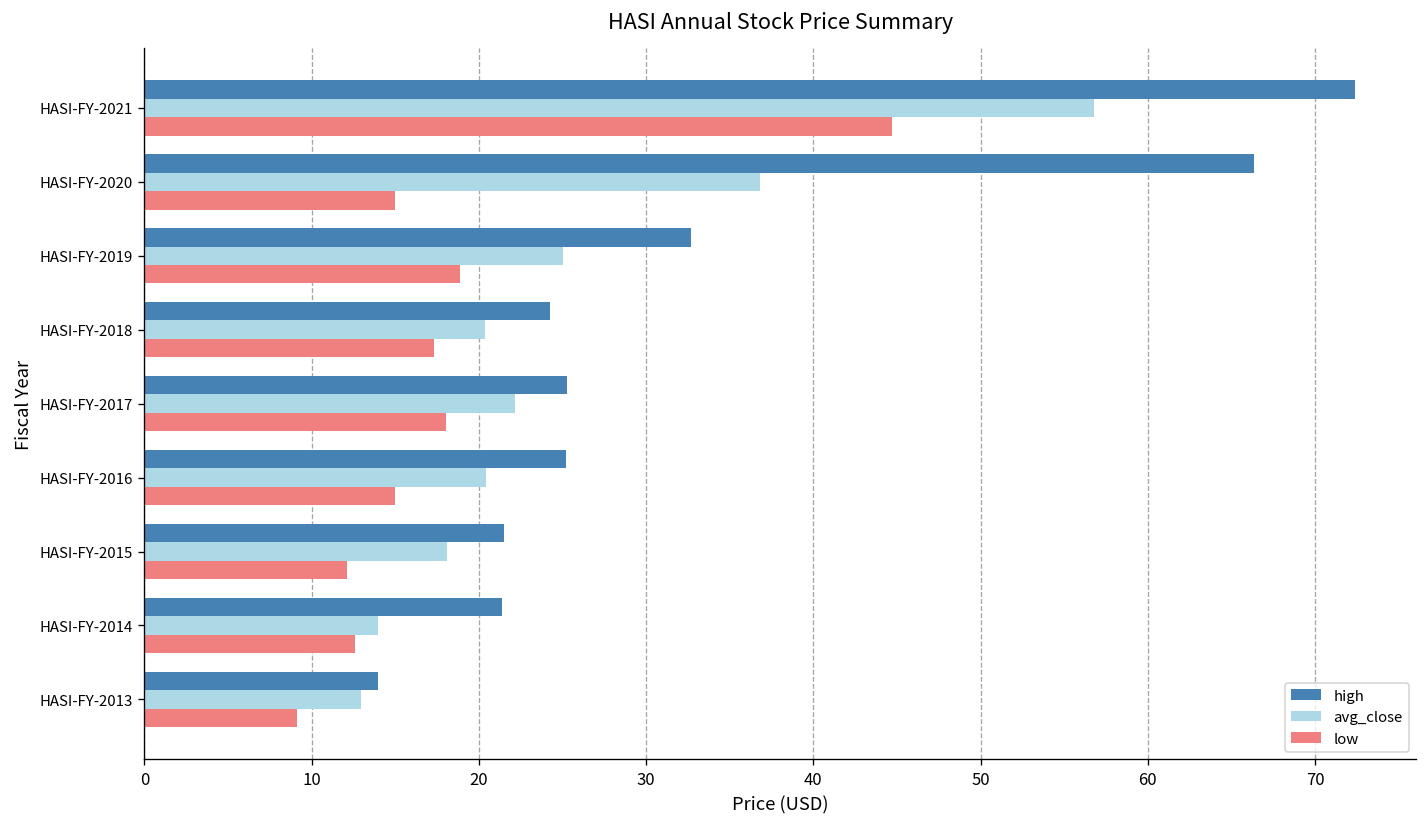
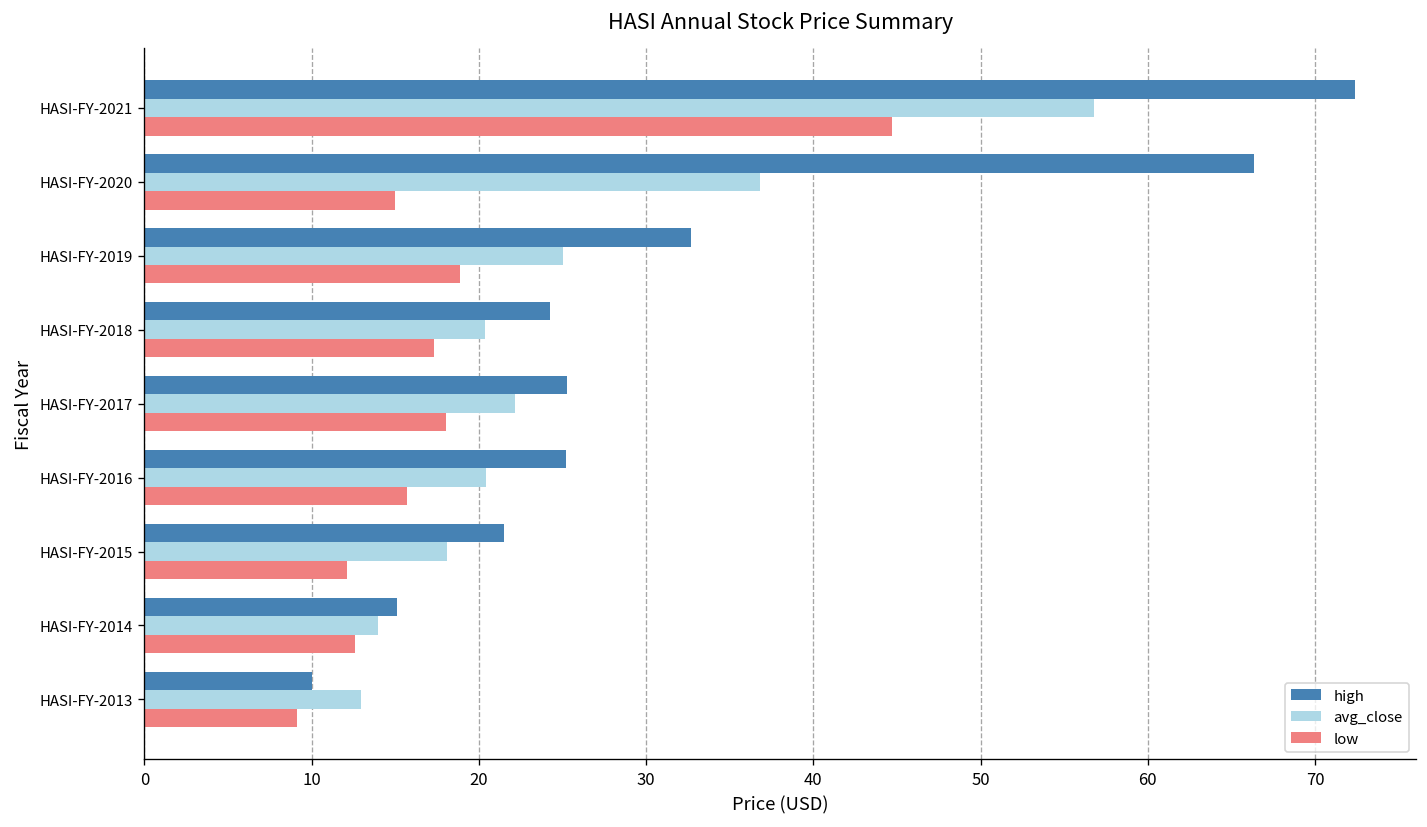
  {
    "high": {
      "HASI-FY-2021": 72.4,
      "HASI-FY-2020": 66.3,
      "HASI-FY-2019": 32.7,
      "HASI-FY-2018": 24.2,
      "HASI-FY-2017": 25.3,
      "HASI-FY-2016": 25.2,
      "HASI-FY-2015": 21.5,
-     "HASI-FY-2014": 21.4,
-     "HASI-FY-2013": 14
+     "HASI-FY-2014": 15.1,
+     "HASI-FY-2013": 10
    },
    "avg_close": {
      "HASI-FY-2021": 56.8,
      "HASI-FY-2020": 36.8,
      "HASI-FY-2019": 25.1,
      "HASI-FY-2018": 20.4,
      "HASI-FY-2017": 22.2,
      "HASI-FY-2016": 20.4,
      "HASI-FY-2015": 18.1,
      "HASI-FY-2014": 14.0,
      "HASI-FY-2013": 13.0
    },
    "low": {
      "HASI-FY-2021": 44.7,
      "HASI-FY-2020": 15.0,
      "HASI-FY-2019": 18.9,
      "HASI-FY-2018": 17.3,
      "HASI-FY-2017": 18.0,
-     "HASI-FY-2016": 15.0,
+     "HASI-FY-2016": 15.7,
      "HASI-FY-2015": 12.1,
      "HASI-FY-2014": 12.6,
      "HASI-FY-2013": 9.1
    }
  }
